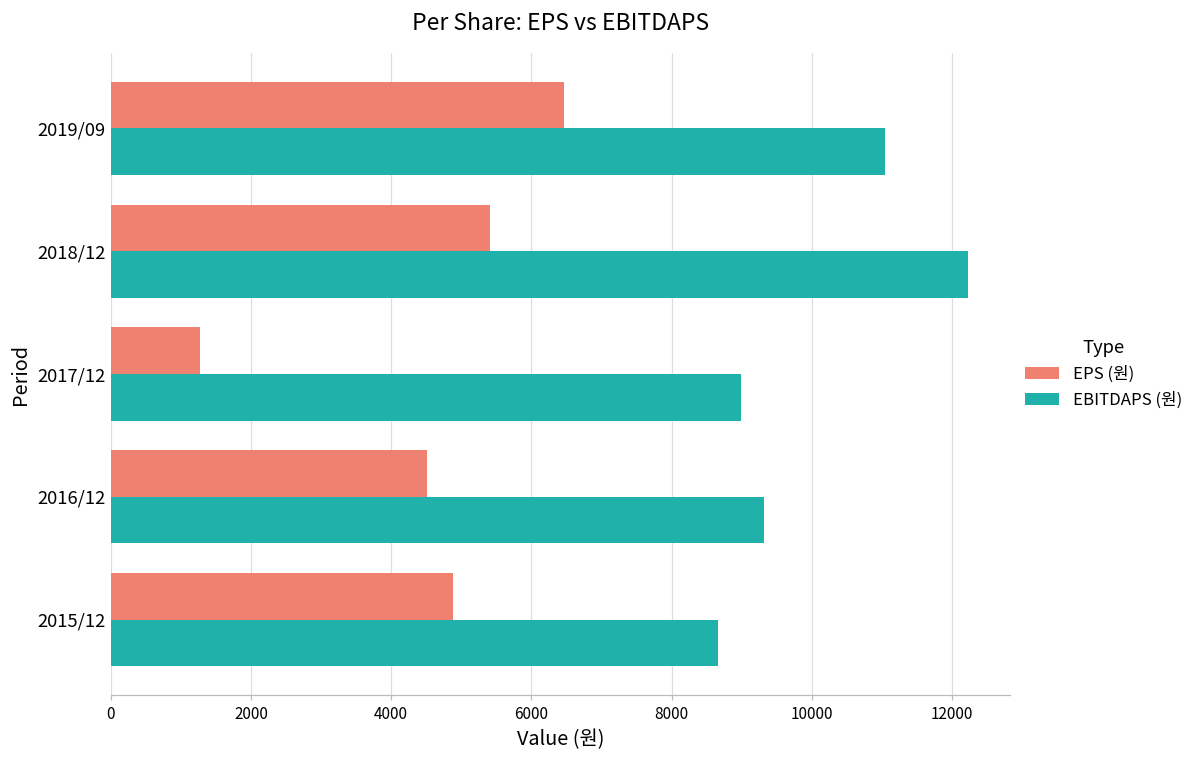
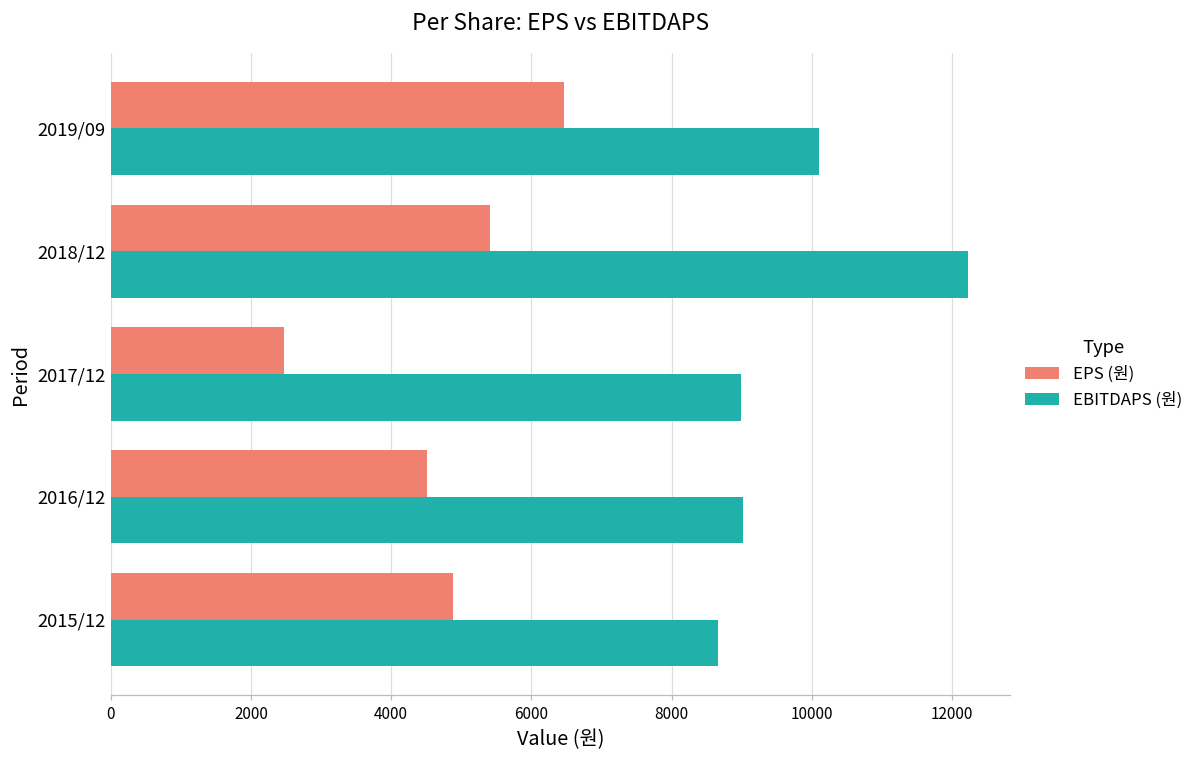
  {
    "EPS (원)": {
      "2019/09": 6500,
      "2018/12": 5400,
-     "2017/12": 1300,
+     "2017/12": 2500,
      "2016/12": 4500,
      "2015/12": 4900
    },
    "EBITDAPS (원)": {
-     "2019/09": 11000,
+     "2019/09": 10100,
      "2018/12": 12200,
      "2017/12": 9000,
-     "2016/12": 9300,
+     "2016/12": 9000,
      "2015/12": 8700
    }
  }
